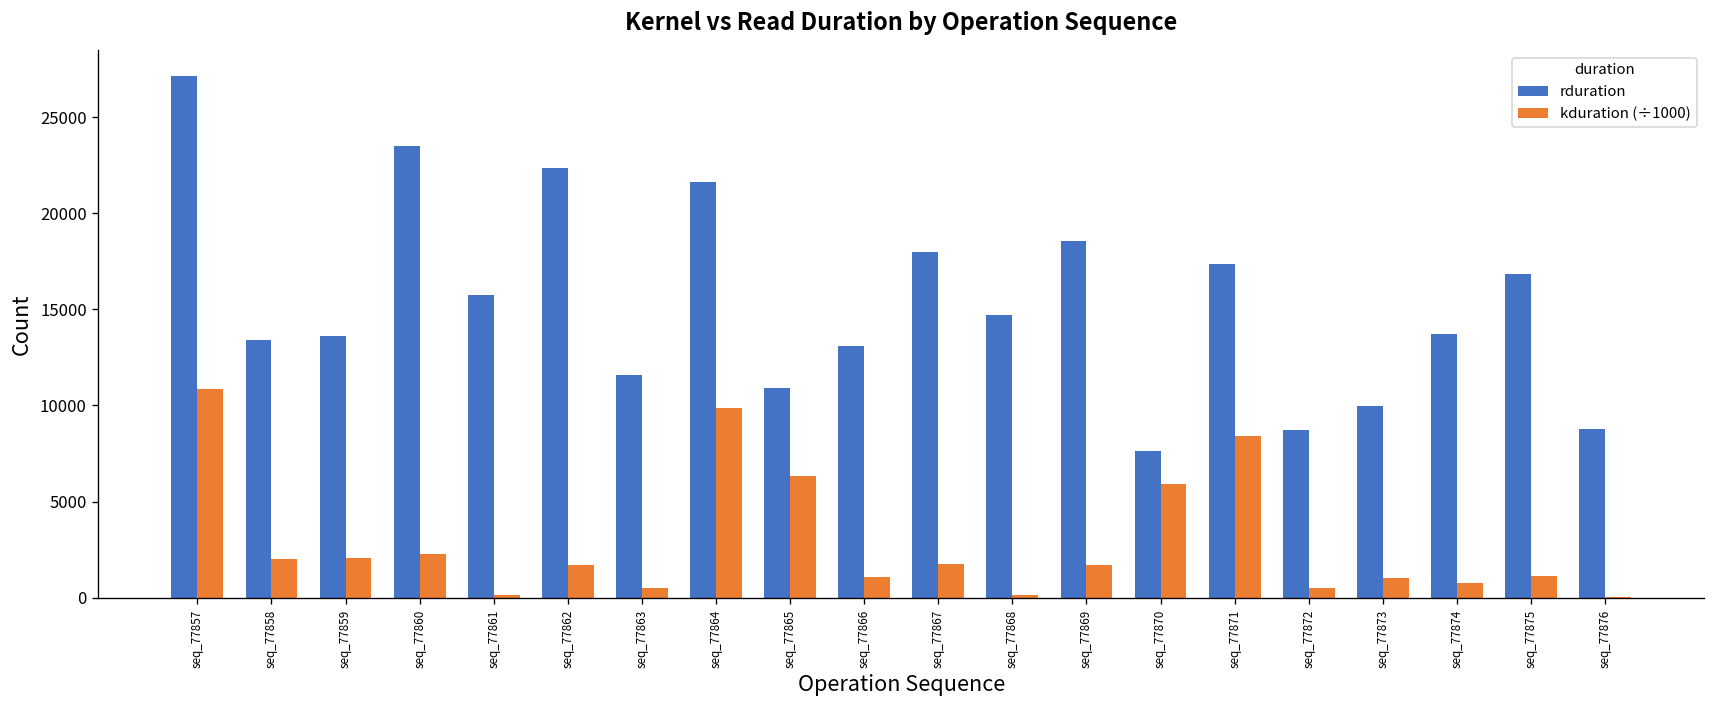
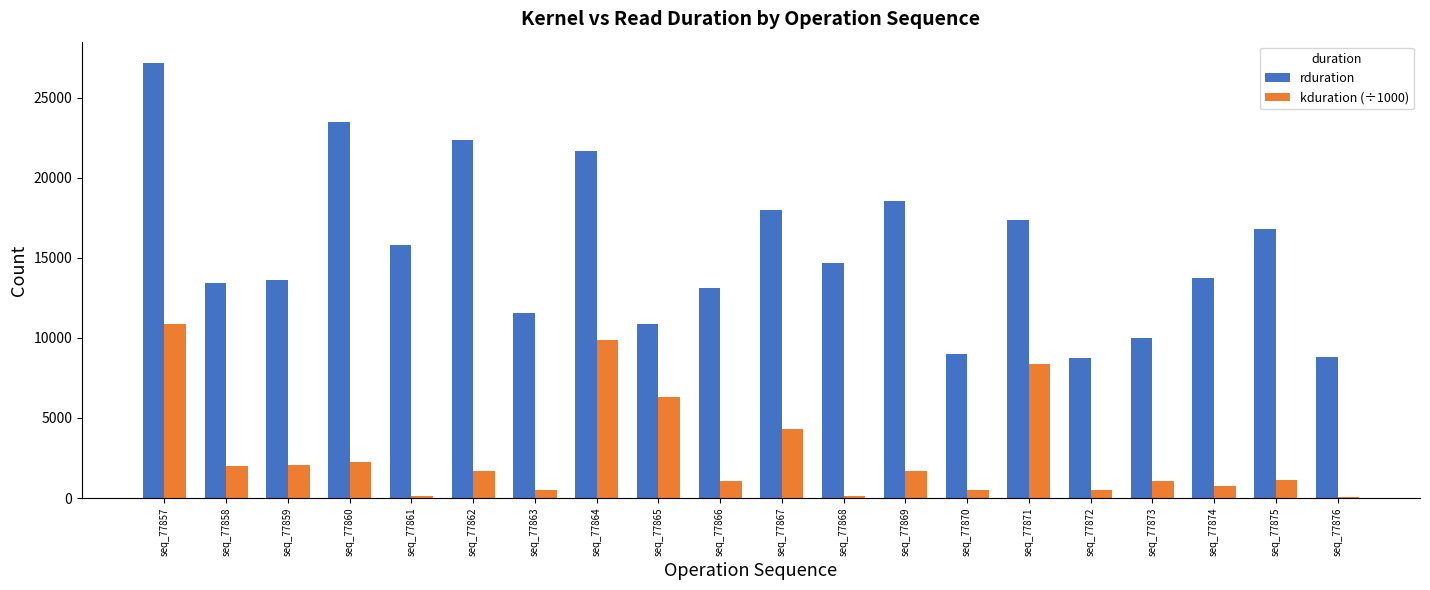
  {
    "rduration": {
      "seq_77857": 27100,
      "seq_77858": 13400,
      "seq_77859": 13600,
      "seq_77860": 23500,
      "seq_77861": 15800,
      "seq_77862": 22400,
      "seq_77863": 11600,
      "seq_77864": 21600,
      "seq_77865": 10900,
      "seq_77866": 13100,
      "seq_77867": 18000,
      "seq_77868": 14700,
      "seq_77869": 18600,
-     "seq_77870": 7600,
+     "seq_77870": 9000,
      "seq_77871": 17400,
      "seq_77872": 8700,
      "seq_77873": 10000,
      "seq_77874": 13700,
      "seq_77875": 16800,
      "seq_77876": 8800
    },
    "kduration (÷1000)": {
      "seq_77857": 10800,
      "seq_77858": 2000,
      "seq_77859": 2100,
      "seq_77860": 2300,
      "seq_77862": 1700,
      "seq_77863": 500,
      "seq_77864": 9900,
      "seq_77865": 6300,
      "seq_77866": 1100,
-     "seq_77867": 1800,
+     "seq_77867": 4300,
      "seq_77869": 1700,
-     "seq_77870": 5900,
+     "seq_77870": 500,
      "seq_77871": 8400,
      "seq_77872": 500,
      "seq_77873": 1000,
      "seq_77874": 700,
      "seq_77875": 1100
    }
  }
